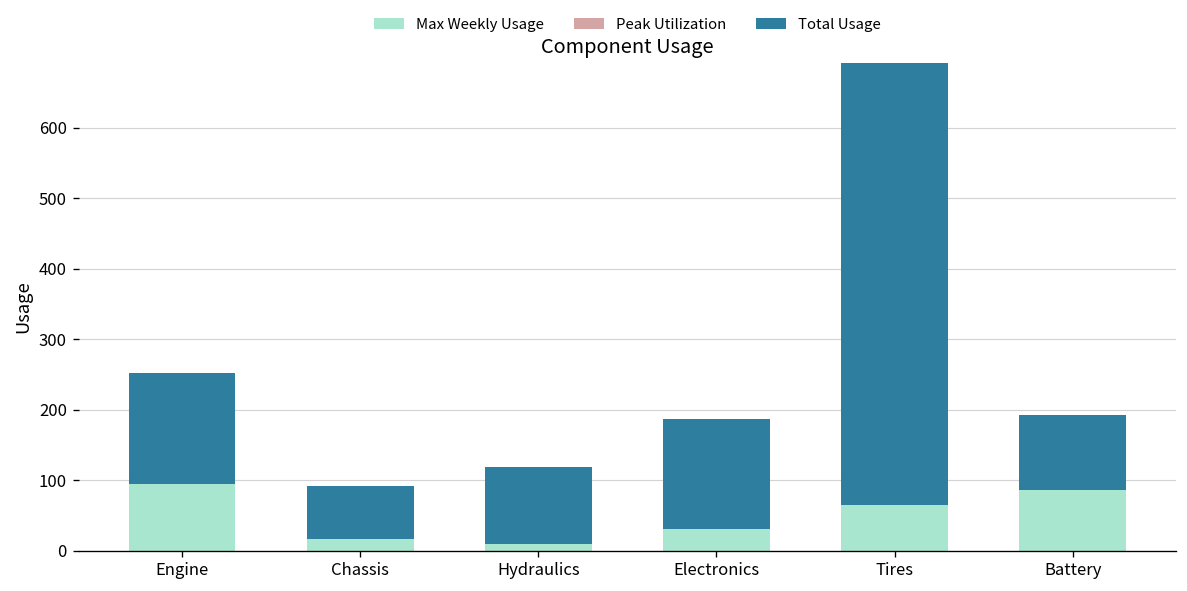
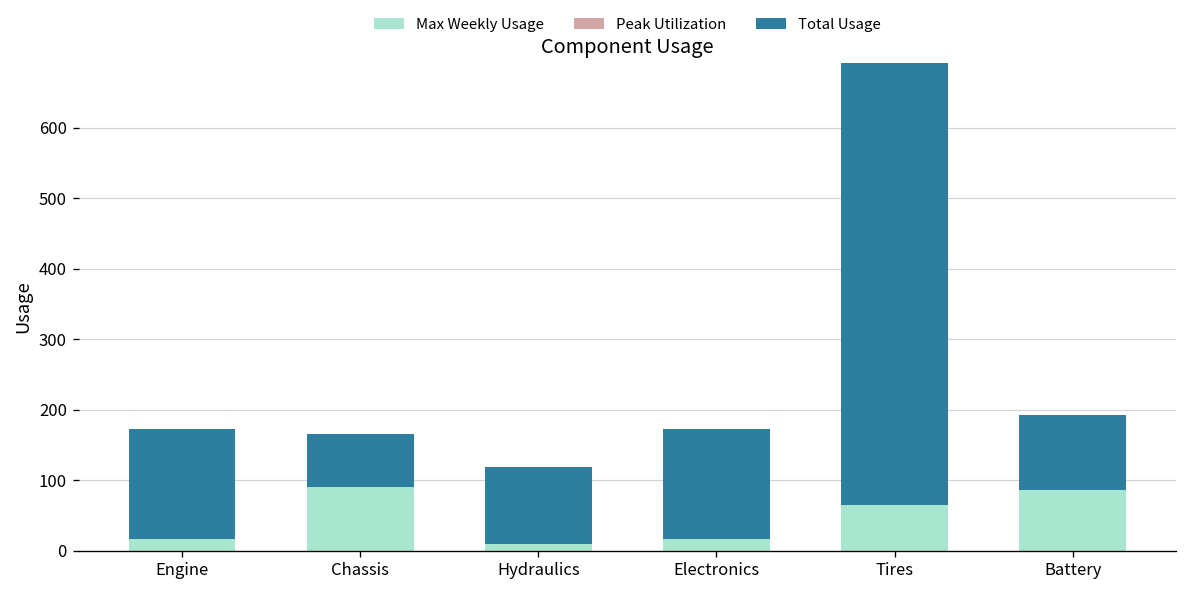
  {
    "Max Weekly Usage": {
-     "Engine": 100,
-     "Chassis": 20,
+     "Engine": 20,
+     "Chassis": 90,
      "Hydraulics": 10,
-     "Electronics": 30,
+     "Electronics": 20,
      "Tires": 60,
      "Battery": 90
    }
  }
